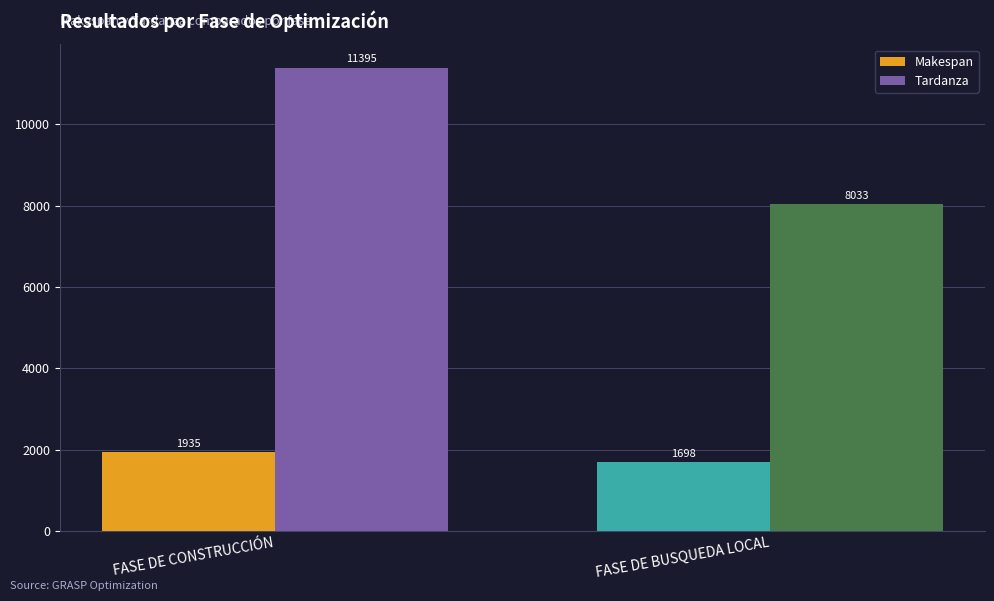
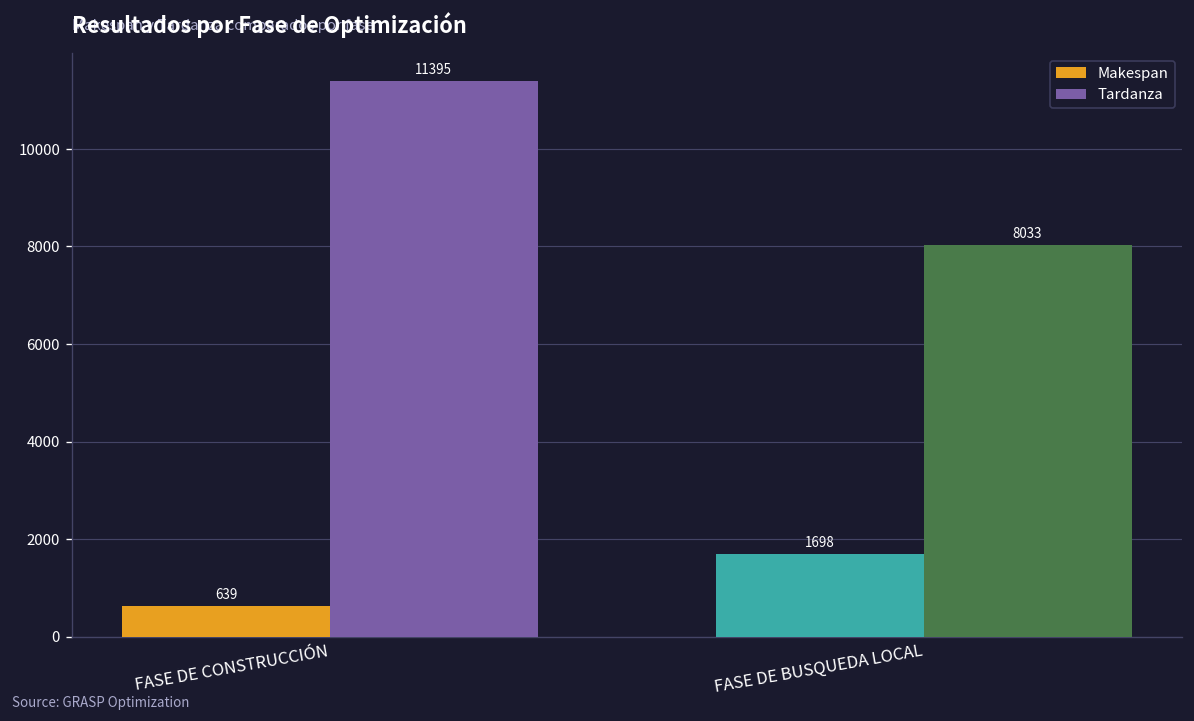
  {
    "Makespan": {
-     "FASE DE CONSTRUCCIÓN": 1935,
+     "FASE DE CONSTRUCCIÓN": 639,
      "FASE DE BUSQUEDA LOCAL": 1698
    },
    "Tardanza": {
      "FASE DE CONSTRUCCIÓN": 11395,
      "FASE DE BUSQUEDA LOCAL": 8033
    }
  }
